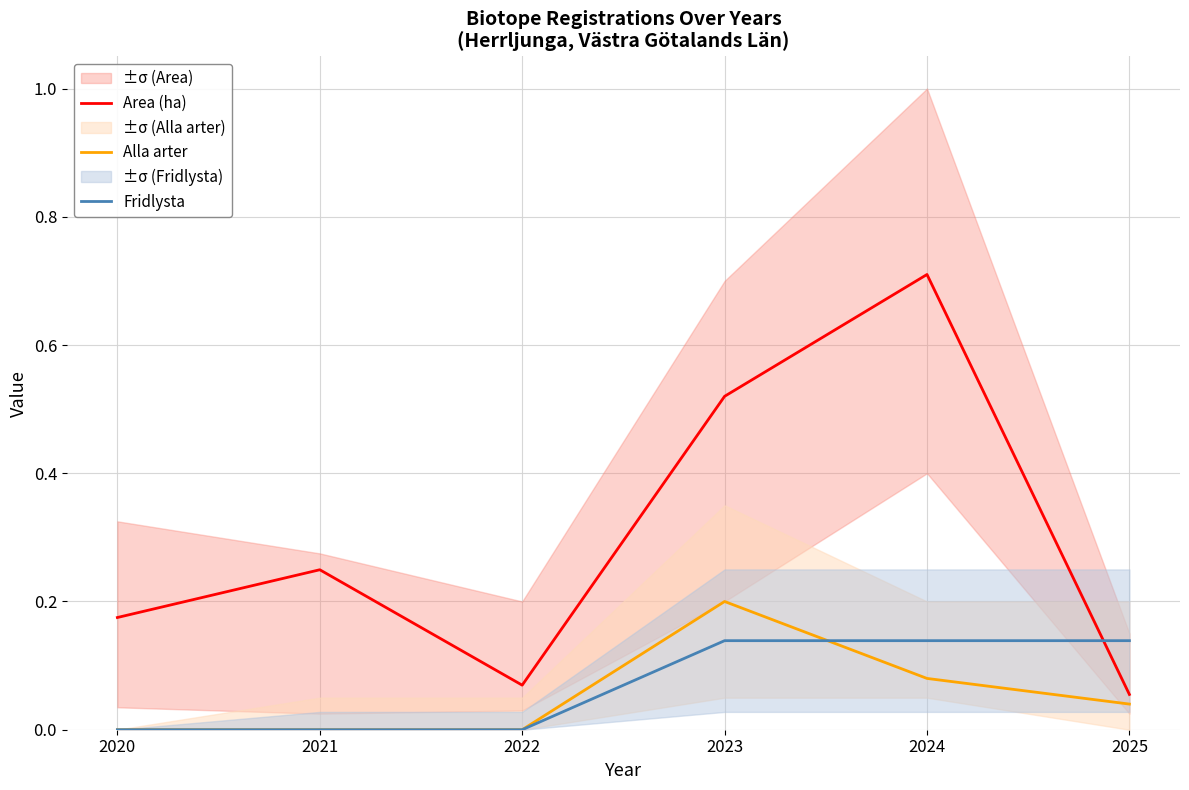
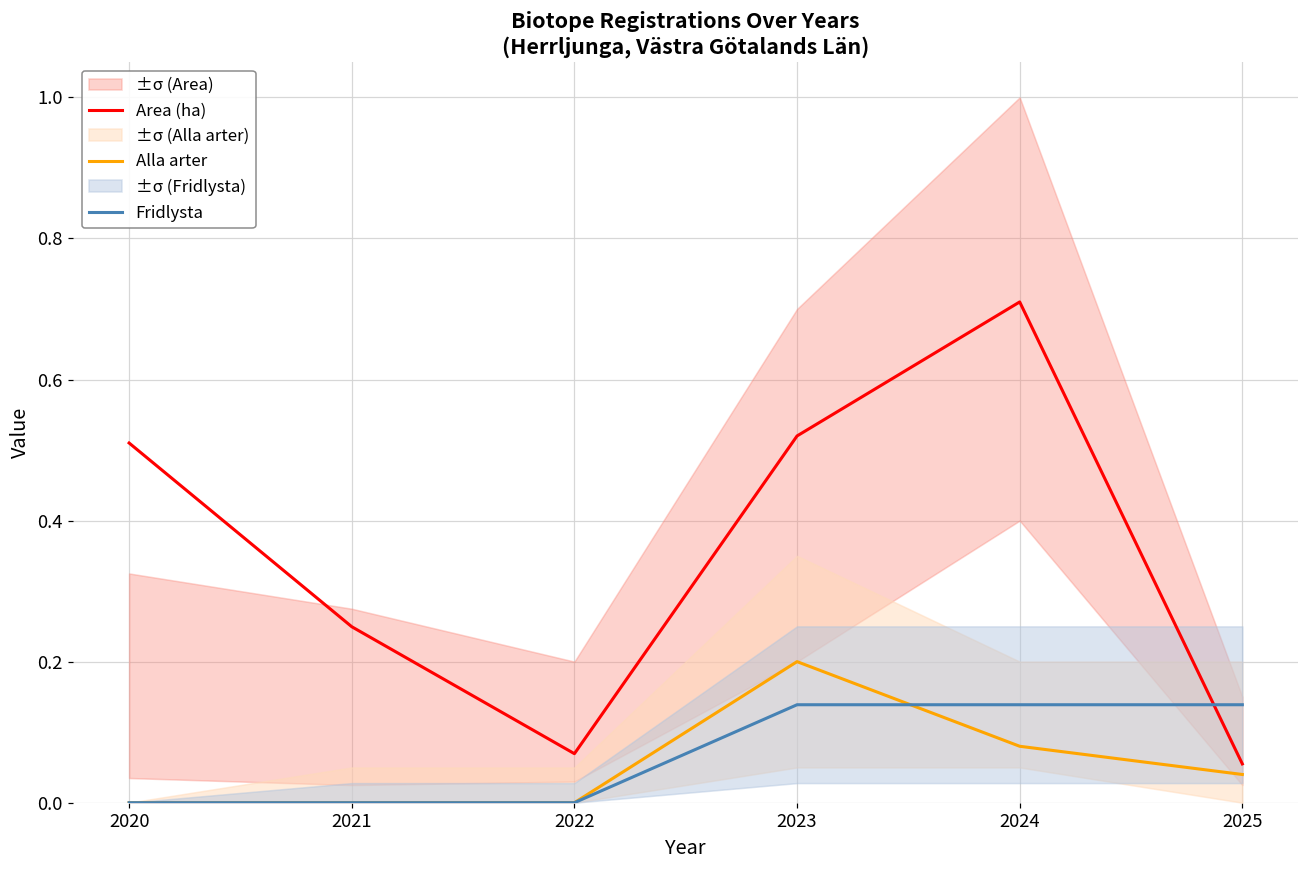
  {
    "Area (ha)": {
-     "2020": 0.18,
+     "2020": 0.51,
      "2021": 0.25,
      "2022": 0.07,
      "2023": 0.52,
      "2024": 0.71,
      "2025": 0.06
    },
    "Alla arter": {
      "2023": 0.20,
      "2024": 0.08,
      "2025": 0.04
    },
    "±σ (Fridlysta)": {
      "2021": 0.03,
      "2022": 0.03
    },
    "Fridlysta": {
      "2023": 0.14,
      "2024": 0.14,
      "2025": 0.14
    }
  }
